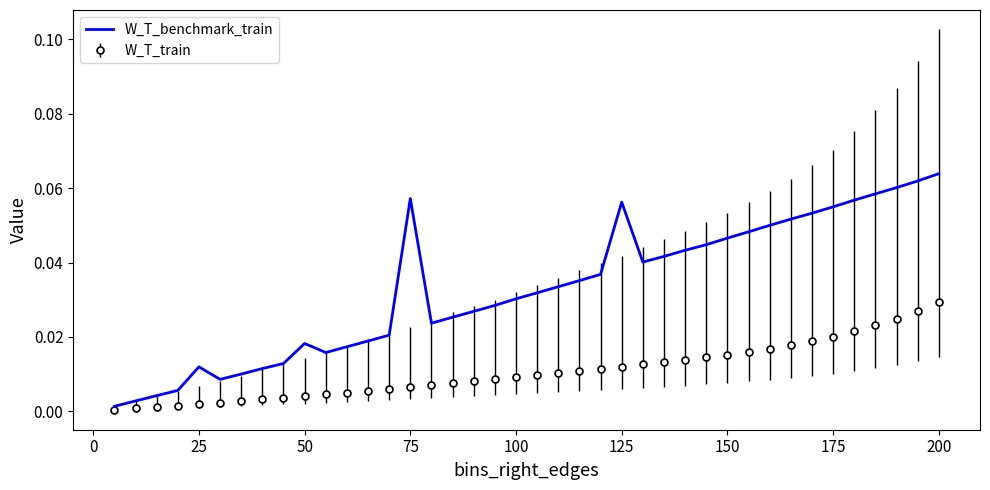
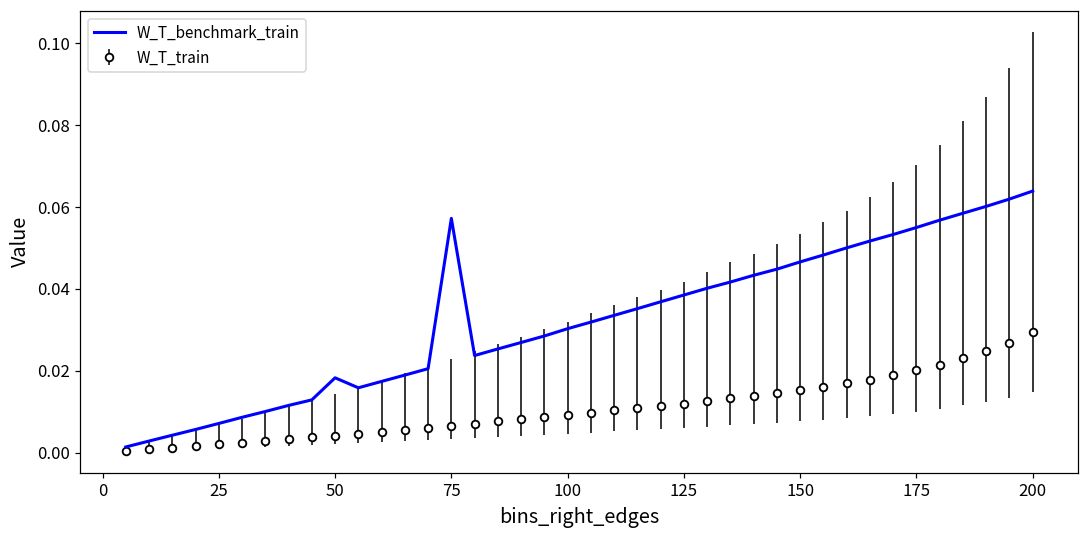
  {
    "W_T_benchmark_train": {
-     "25": 0.012,
+     "25": 0.007,
      "50": 0.018,
      "75": 0.057,
      "100": 0.030,
-     "125": 0.056,
+     "125": 0.038,
      "150": 0.047,
      "175": 0.055,
      "200": 0.064
    }
  }
